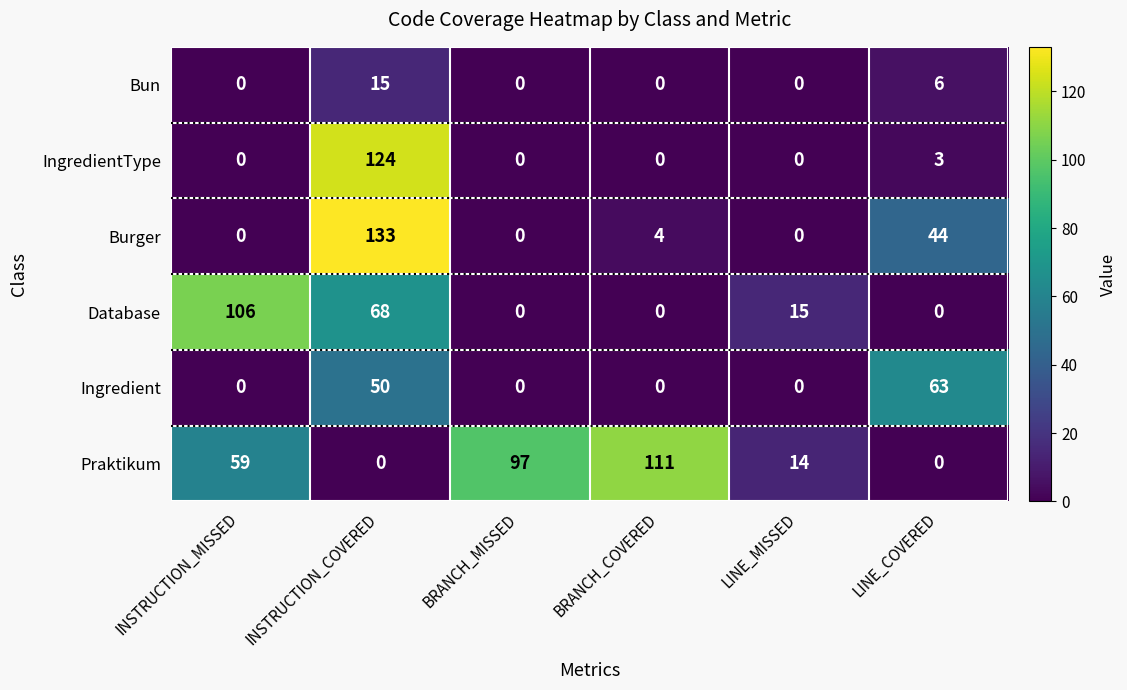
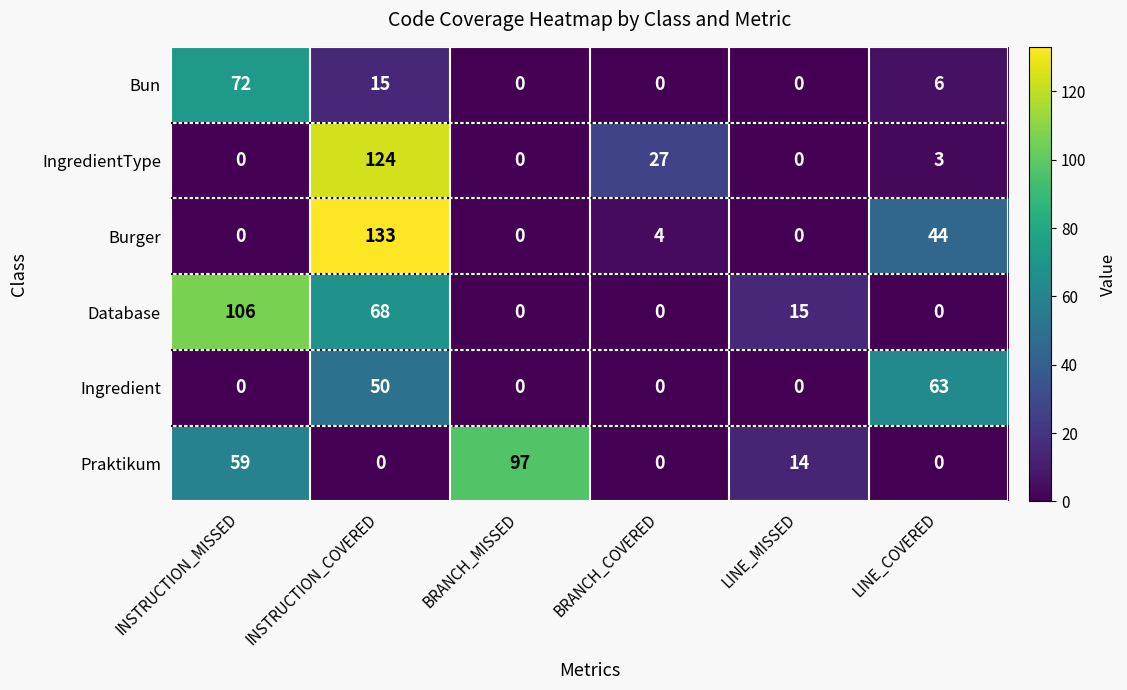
  {
    "Bun": {
-     "INSTRUCTION_MISSED": 0,
+     "INSTRUCTION_MISSED": 72,
      "INSTRUCTION_COVERED": 15,
      "BRANCH_MISSED": 0,
      "BRANCH_COVERED": 0,
      "LINE_MISSED": 0,
      "LINE_COVERED": 6
    },
    "IngredientType": {
      "INSTRUCTION_MISSED": 0,
      "INSTRUCTION_COVERED": 124,
      "BRANCH_MISSED": 0,
-     "BRANCH_COVERED": 0,
+     "BRANCH_COVERED": 27,
      "LINE_MISSED": 0,
      "LINE_COVERED": 3
    },
    "Burger": {
      "INSTRUCTION_MISSED": 0,
      "INSTRUCTION_COVERED": 133,
      "BRANCH_MISSED": 0,
      "BRANCH_COVERED": 4,
      "LINE_MISSED": 0,
      "LINE_COVERED": 44
    },
    "Database": {
      "INSTRUCTION_MISSED": 106,
      "INSTRUCTION_COVERED": 68,
      "BRANCH_MISSED": 0,
      "BRANCH_COVERED": 0,
      "LINE_MISSED": 15,
      "LINE_COVERED": 0
    },
    "Ingredient": {
      "INSTRUCTION_MISSED": 0,
      "INSTRUCTION_COVERED": 50,
      "BRANCH_MISSED": 0,
      "BRANCH_COVERED": 0,
      "LINE_MISSED": 0,
      "LINE_COVERED": 63
    },
    "Praktikum": {
      "INSTRUCTION_MISSED": 59,
      "INSTRUCTION_COVERED": 0,
      "BRANCH_MISSED": 97,
-     "BRANCH_COVERED": 111,
+     "BRANCH_COVERED": 0,
      "LINE_MISSED": 14,
      "LINE_COVERED": 0
    }
  }
